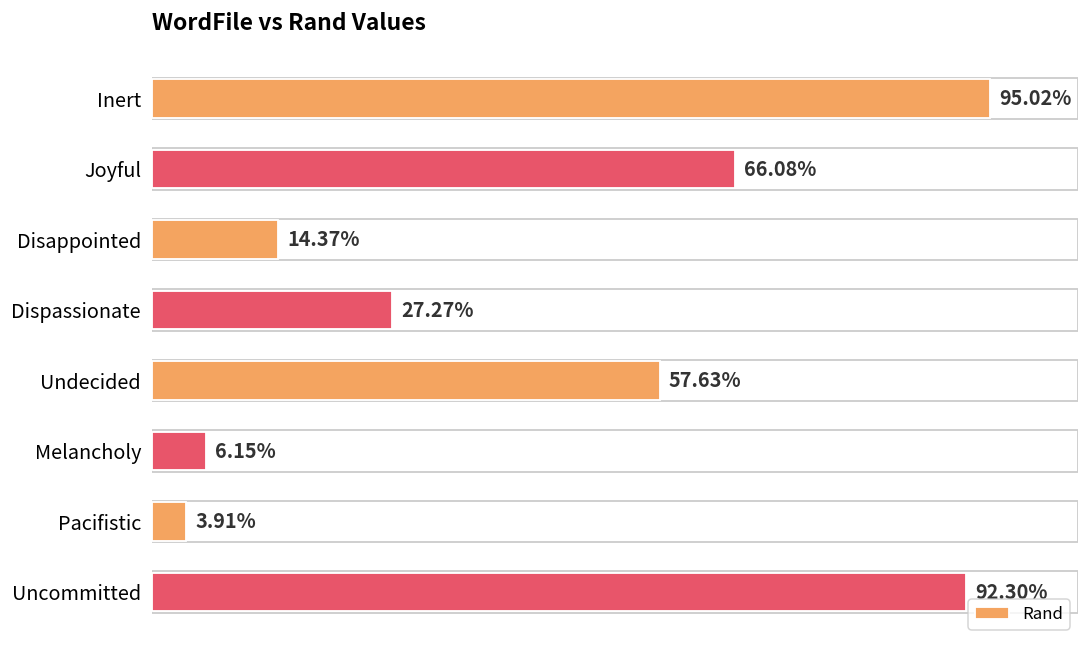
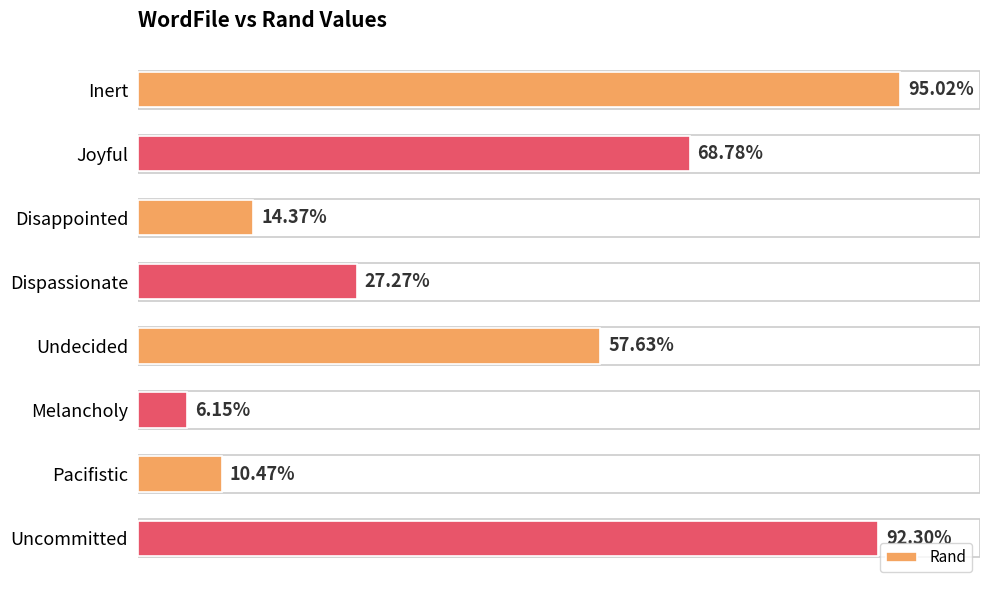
  {
    "Inert": "95.02%",
-   "Joyful": "66.08%",
+   "Joyful": "68.78%",
    "Disappointed": "14.37%",
    "Dispassionate": "27.27%",
    "Undecided": "57.63%",
    "Melancholy": "6.15%",
-   "Pacifistic": "3.91%"
+   "Pacifistic": "10.47%"
  }
